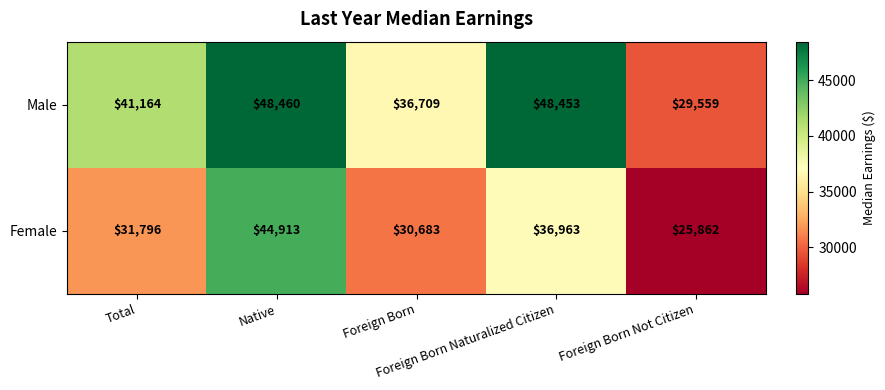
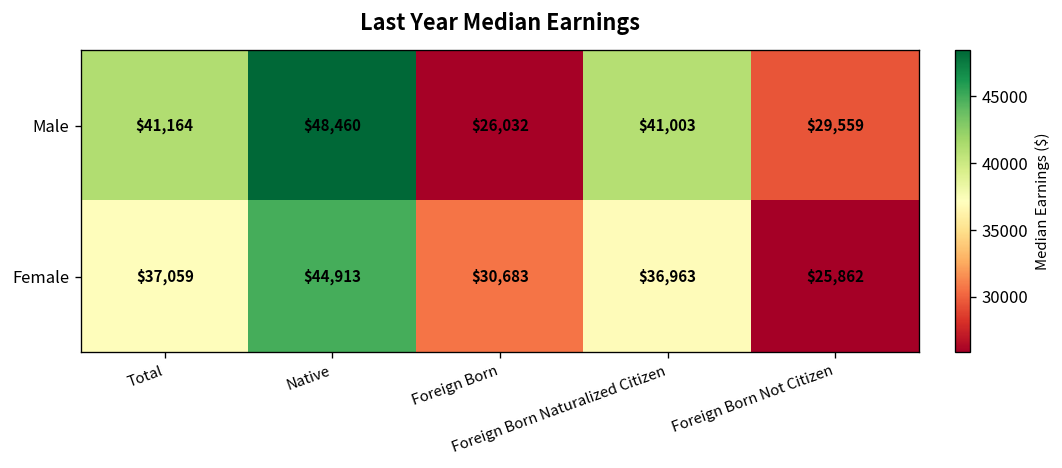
  {
    "Male": {
      "Total": "$41,164",
      "Native": "$48,460",
-     "Foreign Born": "$36,709",
-     "Foreign Born Naturalized Citizen": "$48,453",
+     "Foreign Born": "$26,032",
+     "Foreign Born Naturalized Citizen": "$41,003",
      "Foreign Born Not Citizen": "$29,559"
    },
    "Female": {
-     "Total": "$31,796",
+     "Total": "$37,059",
      "Native": "$44,913",
      "Foreign Born": "$30,683",
      "Foreign Born Naturalized Citizen": "$36,963",
      "Foreign Born Not Citizen": "$25,862"
    }
  }
